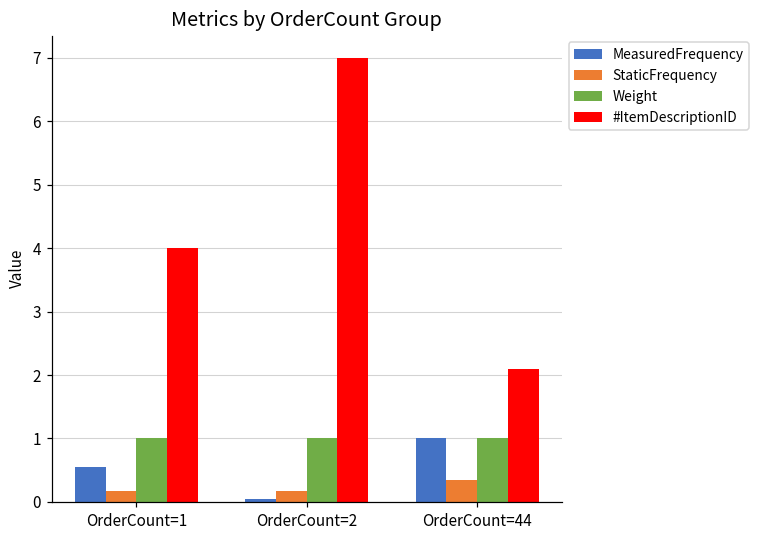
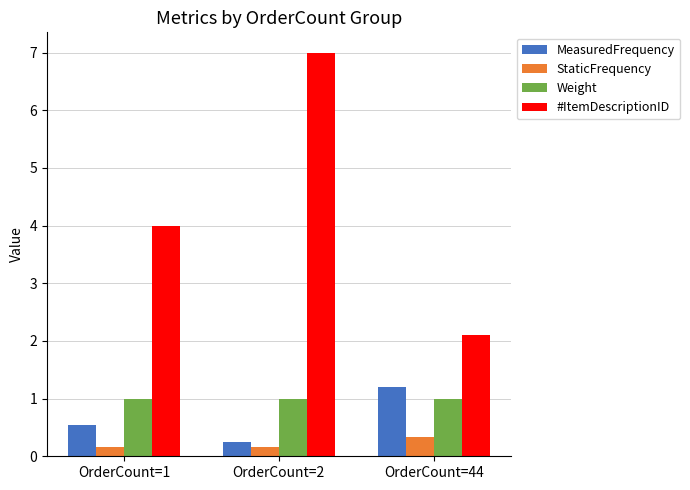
  {
    "MeasuredFrequency": {
      "OrderCount=1": 0.5,
-     "OrderCount=2": 0.0,
-     "OrderCount=44": 1.0
+     "OrderCount=2": 0.2,
+     "OrderCount=44": 1.2
    },
    "StaticFrequency": {
      "OrderCount=1": 0.2,
      "OrderCount=2": 0.2,
      "OrderCount=44": 0.3
    },
    "Weight": {
      "OrderCount=1": 1.0,
      "OrderCount=2": 1.0,
      "OrderCount=44": 1.0
    },
    "#ItemDescriptionID": {
      "OrderCount=1": 4.0,
      "OrderCount=2": 7.0,
      "OrderCount=44": 2.1
    }
  }
